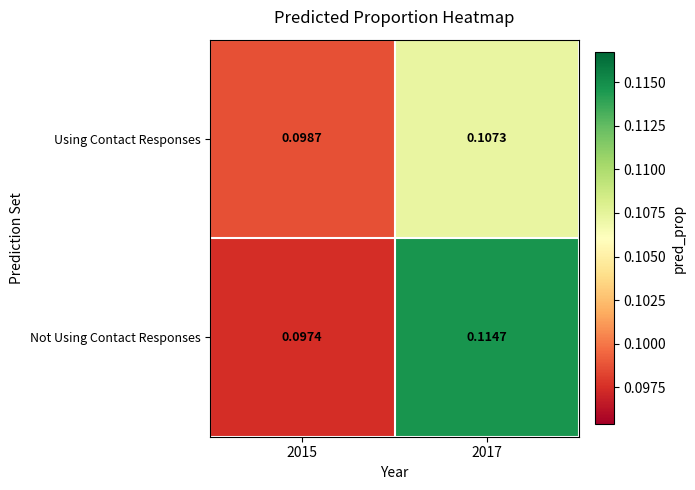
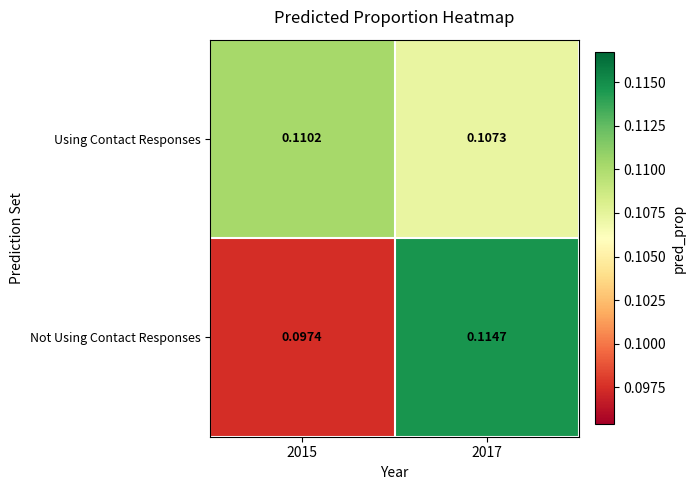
  {
    "Using Contact Responses": {
-     "2015": 0.0987,
+     "2015": 0.1102,
      "2017": 0.1073
    },
    "Not Using Contact Responses": {
      "2015": 0.0974,
      "2017": 0.1147
    }
  }
